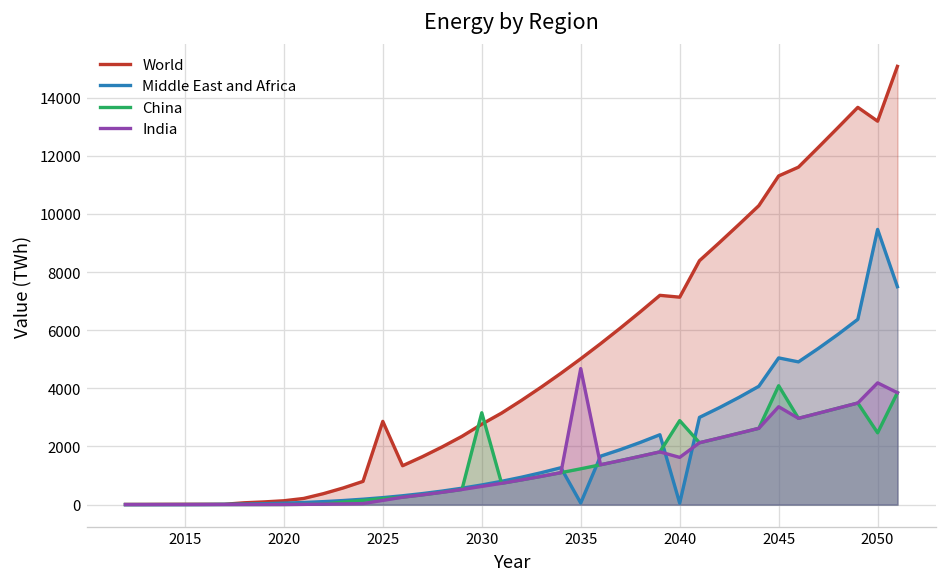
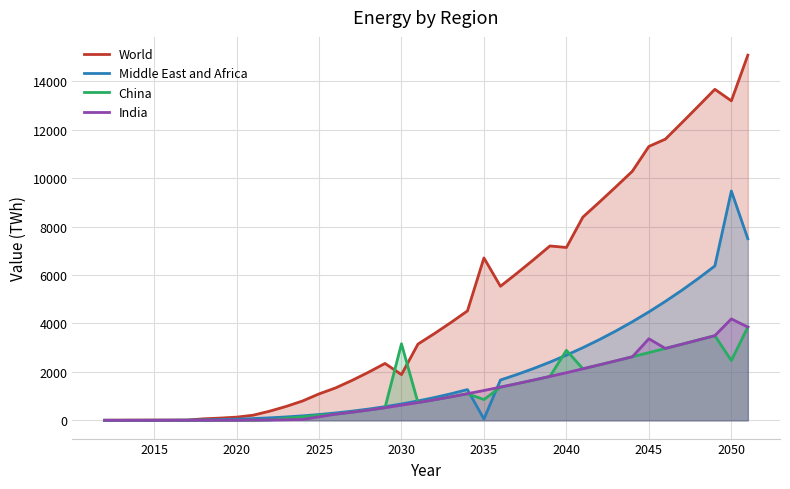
  {
    "World": {
-     "2025": 2900,
-     "2030": 2800,
-     "2035": 5000,
+     "2025": 1100,
+     "2030": 1900,
+     "2035": 6700,
      "2040": 7100,
      "2045": 11300,
      "2050": 13200
    },
    "Middle East and Africa": {
      "2035": 100,
-     "2040": 0,
-     "2045": 5000,
+     "2040": 2700,
+     "2045": 4500,
      "2050": 9500
    },
    "China": {
      "2030": 3200,
-     "2035": 1200,
+     "2035": 900,
      "2040": 2900,
-     "2045": 4100,
+     "2045": 2800,
      "2050": 2500
    },
    "India": {
-     "2035": 4700,
-     "2040": 1600,
+     "2035": 1200,
+     "2040": 2000,
      "2045": 3400,
      "2050": 4200
    }
  }
